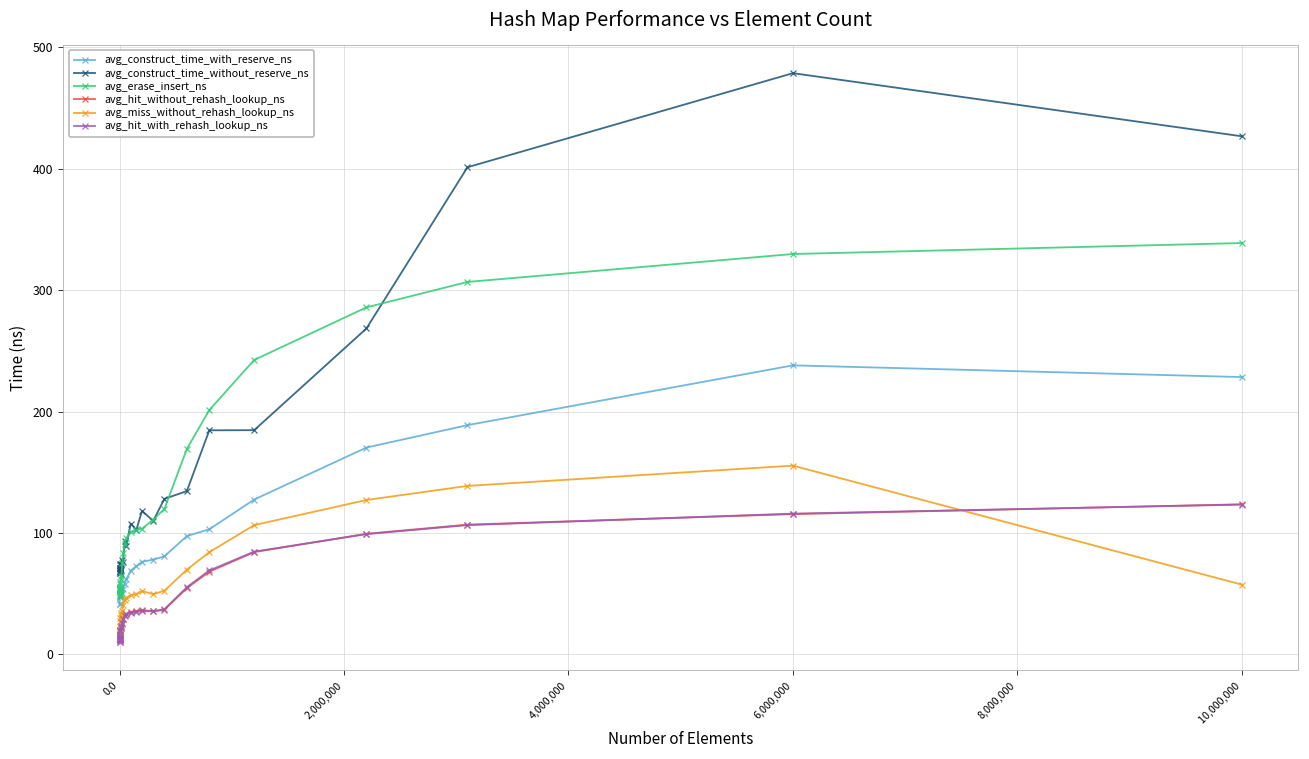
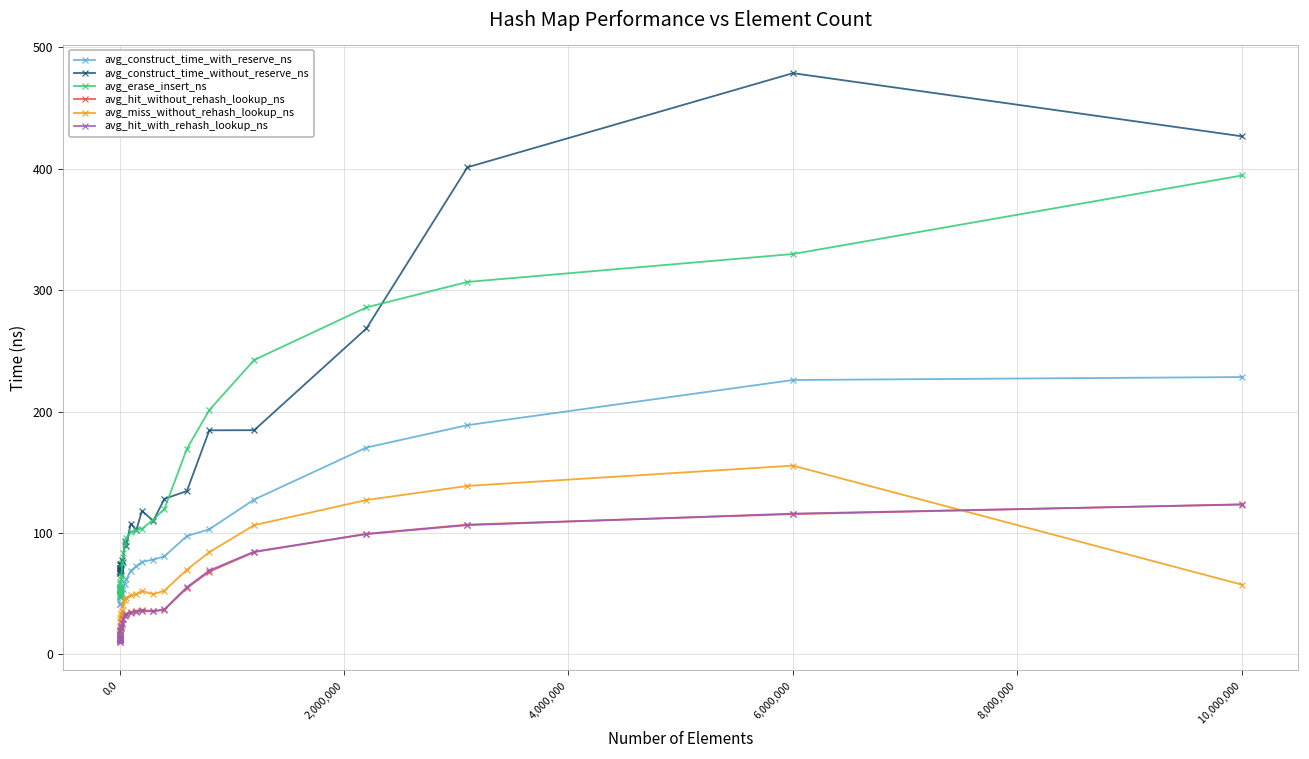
  {
    "avg_construct_time_with_reserve_ns": {
-     "6,000,000": 238,
+     "6,000,000": 226,
      "10,000,000": 228
    },
    "avg_construct_time_without_reserve_ns": {
      "6,000,000": 479,
      "10,000,000": 427
    },
    "avg_erase_insert_ns": {
      "6,000,000": 330,
-     "10,000,000": 339
+     "10,000,000": 395
    },
    "avg_miss_without_rehash_lookup_ns": {
      "6,000,000": 156,
      "10,000,000": 57
    }
  }
